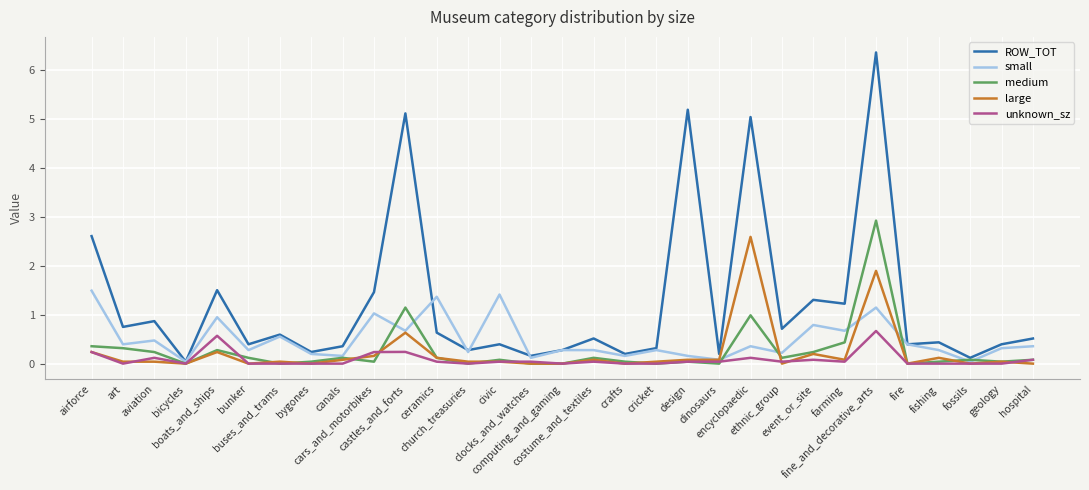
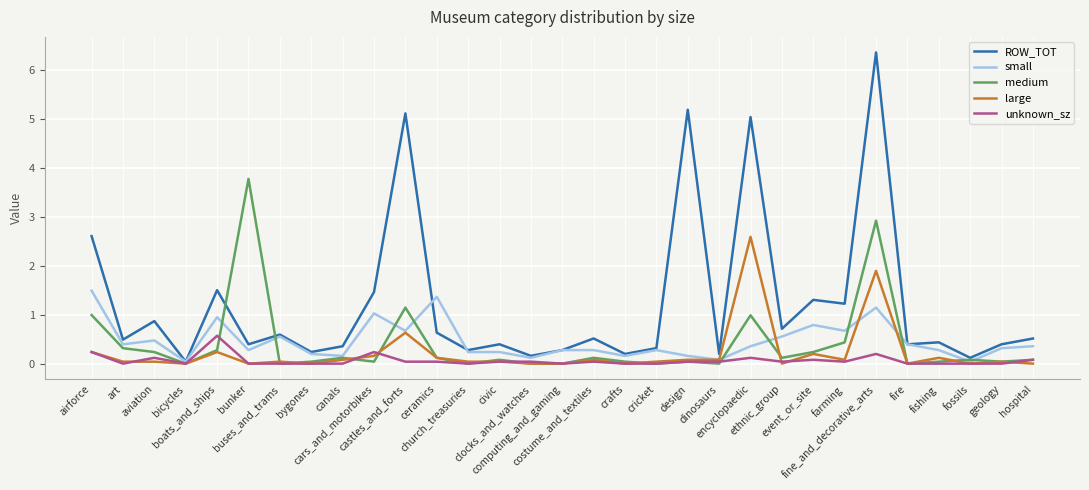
  {
    "ROW_TOT": {
      "airforce": 2.6,
-     "art": 0.8,
+     "art": 0.5,
      "aviation": 0.9,
      "boats_and_ships": 1.5,
      "bunker": 0.4,
      "canals": 0.4,
      "cars_and_motorbikes": 1.5,
      "castles_and_forts": 5.1,
      "ceramics": 0.6,
      "civic": 0.4,
      "costume_and_textiles": 0.5,
      "design": 5.2,
      "dinosaurs": 0.2,
      "encyclopaedic": 5.0,
      "ethnic_group": 0.7,
      "event_or_site": 1.3,
      "farming": 1.2,
      "fine_and_decorative_arts": 6.4,
      "fishing": 0.4,
      "geology": 0.4,
      "hospital": 0.5
    },
    "small": {
      "airforce": 1.5,
      "art": 0.4,
      "aviation": 0.5,
      "boats_and_ships": 0.9,
      "bunker": 0.3,
      "cars_and_motorbikes": 1.0,
      "ceramics": 1.4,
-     "civic": 1.4,
+     "civic": 0.2,
      "costume_and_textiles": 0.3,
      "design": 0.2,
      "encyclopaedic": 0.4,
-     "ethnic_group": 0.2,
+     "ethnic_group": 0.6,
      "event_or_site": 0.8,
      "farming": 0.7,
      "fine_and_decorative_arts": 1.1,
      "fishing": 0.3,
      "geology": 0.3,
      "hospital": 0.4
    },
    "medium": {
-     "airforce": 0.4,
+     "airforce": 1.0,
      "art": 0.3,
      "aviation": 0.2,
-     "bunker": 0.1,
+     "bunker": 3.8,
      "cars_and_motorbikes": 0.0,
      "castles_and_forts": 1.1,
      "encyclopaedic": 1.0,
      "ethnic_group": 0.1,
      "farming": 0.4,
      "fine_and_decorative_arts": 2.9
    },
    "large": {
      "aviation": 0.0,
      "cars_and_motorbikes": 0.2,
      "encyclopaedic": 2.6,
      "fine_and_decorative_arts": 1.9,
      "fishing": 0.1,
      "hospital": 0.0
    },
    "unknown_sz": {
      "aviation": 0.1,
      "boats_and_ships": 0.6,
      "canals": 0.0,
      "cars_and_motorbikes": 0.2,
-     "castles_and_forts": 0.2,
+     "castles_and_forts": 0.0,
      "ceramics": 0.0,
      "encyclopaedic": 0.1,
      "event_or_site": 0.1,
-     "fine_and_decorative_arts": 0.7
+     "fine_and_decorative_arts": 0.2
    }
  }
